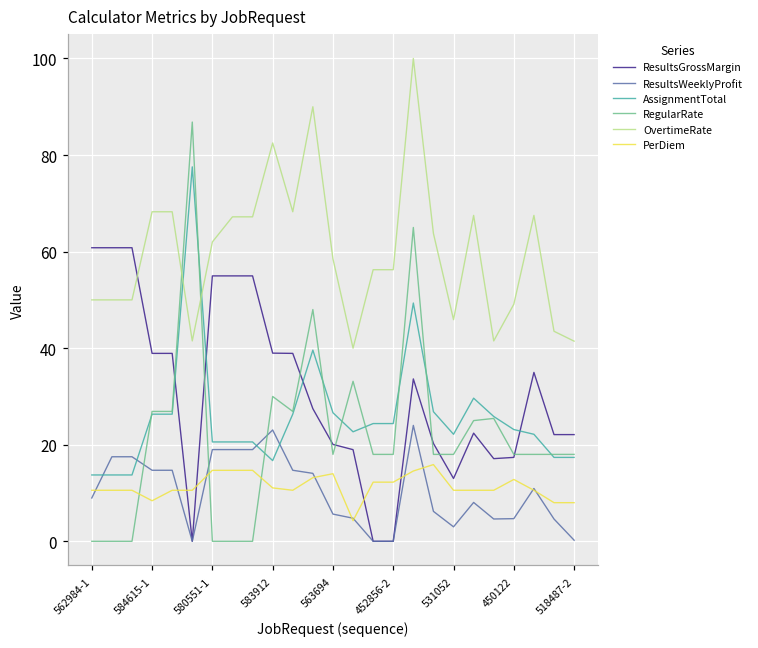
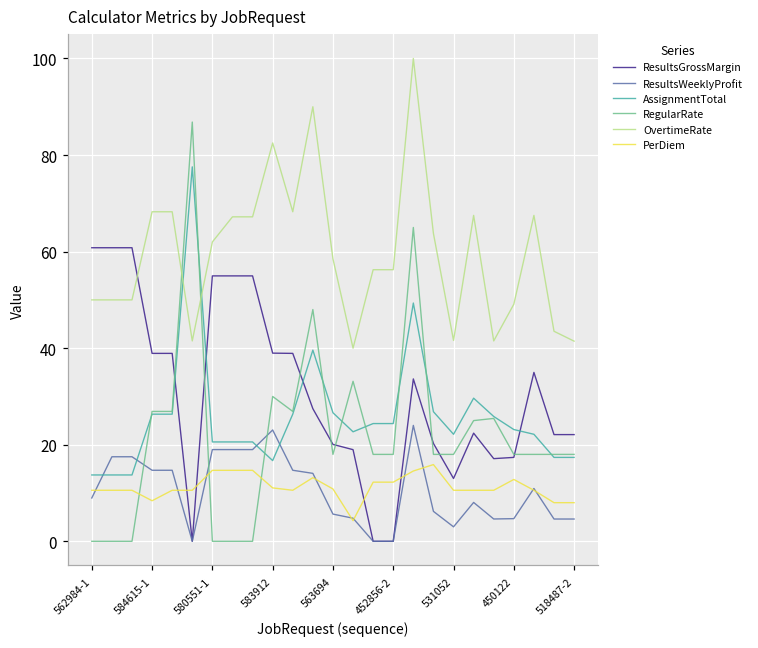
  {
    "ResultsGrossMargin": {
      "562984-1": 61,
      "584615-1": 39,
      "580551-1": 55,
      "583912": 39,
      "563694": 20,
      "531052": 13,
      "450122": 17,
      "518487-2": 22
    },
    "ResultsWeeklyProfit": {
      "562984-1": 9,
      "584615-1": 15,
      "580551-1": 19,
      "583912": 23,
      "563694": 6,
      "531052": 3,
      "450122": 5,
-     "518487-2": 0
+     "518487-2": 5
    },
    "OvertimeRate": {
      "562984-1": 50,
      "584615-1": 68,
      "580551-1": 62,
      "583912": 83,
      "563694": 59,
      "452856-2": 56,
-     "531052": 46,
+     "531052": 42,
      "450122": 49,
      "518487-2": 41
    },
    "PerDiem": {
      "562984-1": 11,
      "584615-1": 8,
      "580551-1": 15,
      "583912": 11,
-     "563694": 14,
+     "563694": 11,
      "452856-2": 12,
      "531052": 11,
      "450122": 13,
      "518487-2": 8
    }
  }
